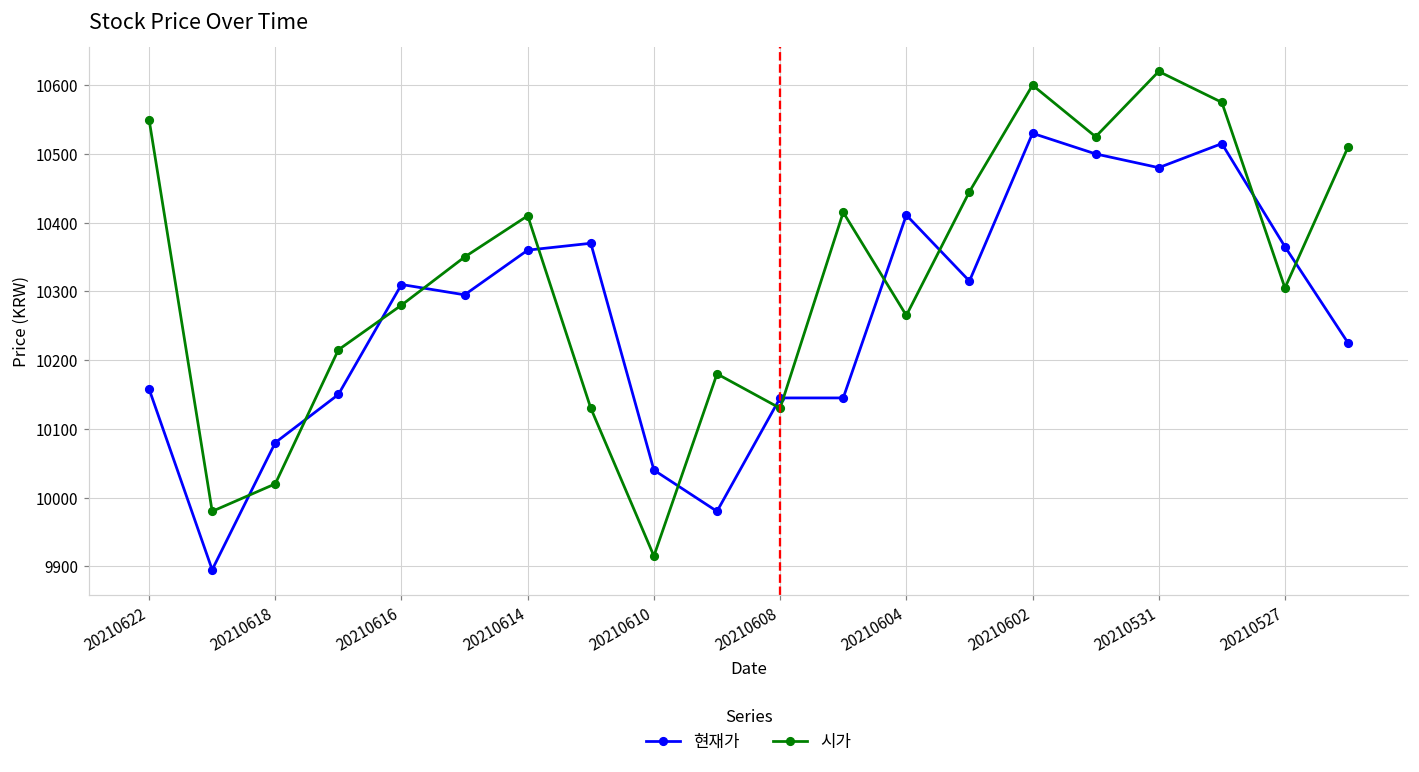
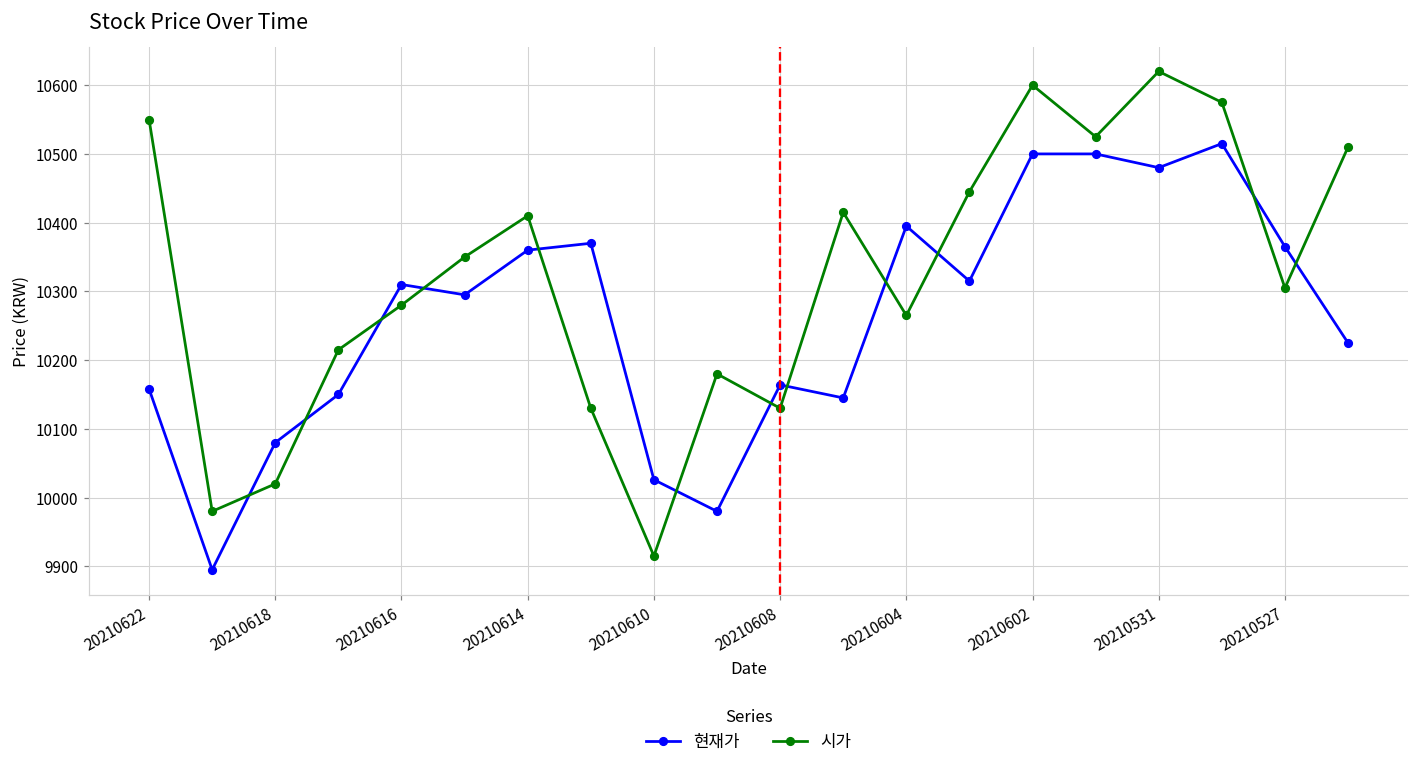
  {
    "현재가": {
      "20210622": 10160,
      "20210618": 10080,
      "20210616": 10310,
      "20210614": 10360,
-     "20210610": 10040,
-     "20210608": 10150,
-     "20210604": 10410,
-     "20210602": 10530,
+     "20210610": 10030,
+     "20210608": 10160,
+     "20210604": 10400,
+     "20210602": 10500,
      "20210531": 10480,
      "20210527": 10370
    },
    "시가": {
      "20210622": 10550,
      "20210618": 10020,
      "20210616": 10280,
      "20210614": 10410,
      "20210610": 9920,
      "20210608": 10130,
      "20210604": 10270,
      "20210602": 10600,
      "20210531": 10620,
      "20210527": 10310
    }
  }
